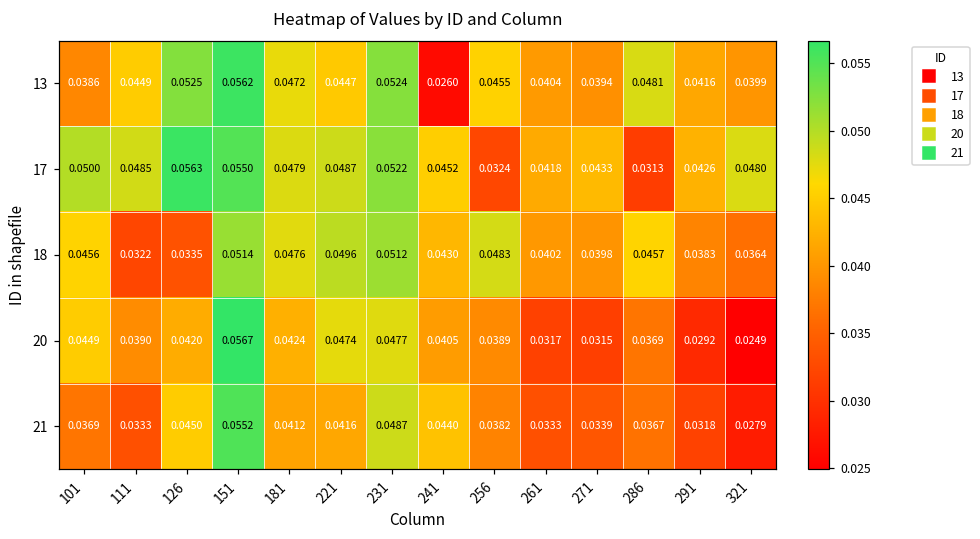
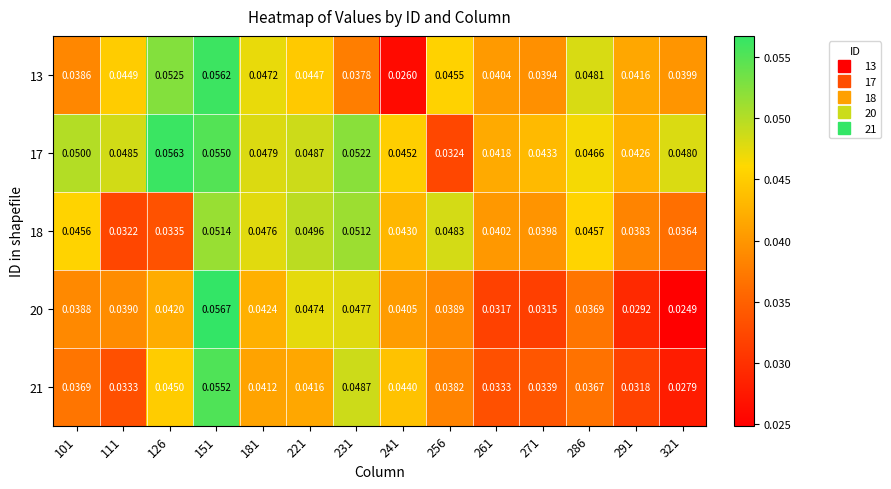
  {
    "13": {
      "101": 0.0386,
      "111": 0.0449,
      "126": 0.0525,
      "151": 0.0562,
      "181": 0.0472,
      "221": 0.0447,
-     "231": 0.0524,
+     "231": 0.0378,
      "241": 0.0260,
      "256": 0.0455,
      "261": 0.0404,
      "271": 0.0394,
      "286": 0.0481,
      "291": 0.0416,
      "321": 0.0399
    },
    "17": {
      "101": 0.0500,
      "111": 0.0485,
      "126": 0.0563,
      "151": 0.0550,
      "181": 0.0479,
      "221": 0.0487,
      "231": 0.0522,
      "241": 0.0452,
      "256": 0.0324,
      "261": 0.0418,
      "271": 0.0433,
-     "286": 0.0313,
+     "286": 0.0466,
      "291": 0.0426,
      "321": 0.0480
    },
    "18": {
      "101": 0.0456,
      "111": 0.0322,
      "126": 0.0335,
      "151": 0.0514,
      "181": 0.0476,
      "221": 0.0496,
      "231": 0.0512,
      "241": 0.0430,
      "256": 0.0483,
      "261": 0.0402,
      "271": 0.0398,
      "286": 0.0457,
      "291": 0.0383,
      "321": 0.0364
    },
    "20": {
-     "101": 0.0449,
+     "101": 0.0388,
      "111": 0.0390,
      "126": 0.0420,
      "151": 0.0567,
      "181": 0.0424,
      "221": 0.0474,
      "231": 0.0477,
      "241": 0.0405,
      "256": 0.0389,
      "261": 0.0317,
      "271": 0.0315,
      "286": 0.0369,
      "291": 0.0292,
      "321": 0.0249
    },
    "21": {
      "101": 0.0369,
      "111": 0.0333,
      "126": 0.0450,
      "151": 0.0552,
      "181": 0.0412,
      "221": 0.0416,
      "231": 0.0487,
      "241": 0.0440,
      "256": 0.0382,
      "261": 0.0333,
      "271": 0.0339,
      "286": 0.0367,
      "291": 0.0318,
      "321": 0.0279
    }
  }
